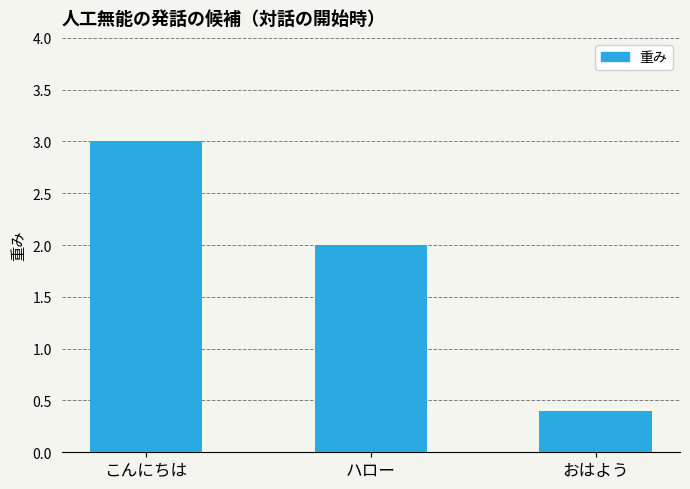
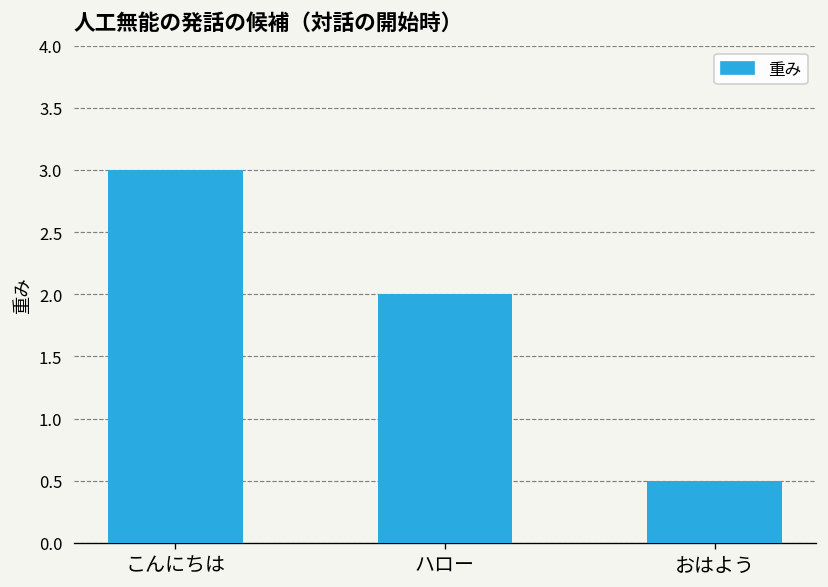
  {
    "こんにちは": 3.0,
    "ハロー": 2.0,
-   "おはよう": 0.4
+   "おはよう": 0.5
  }
